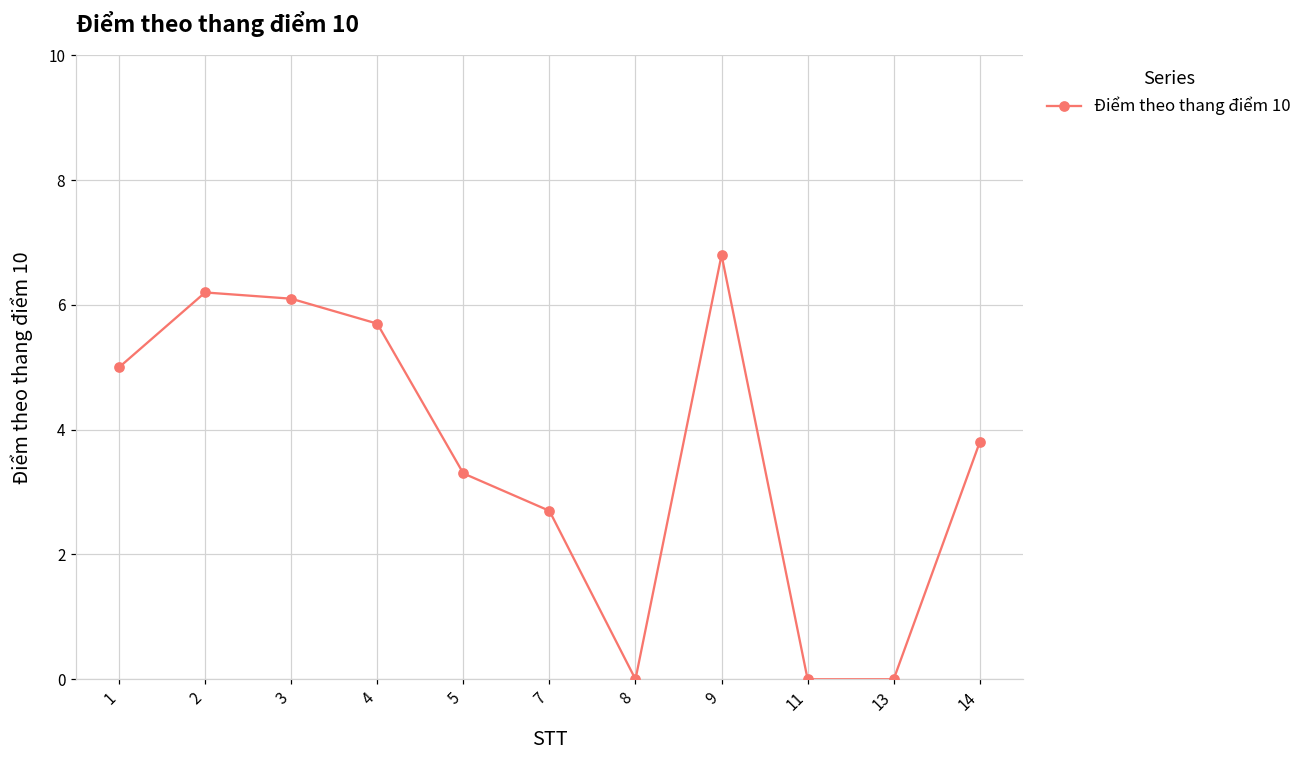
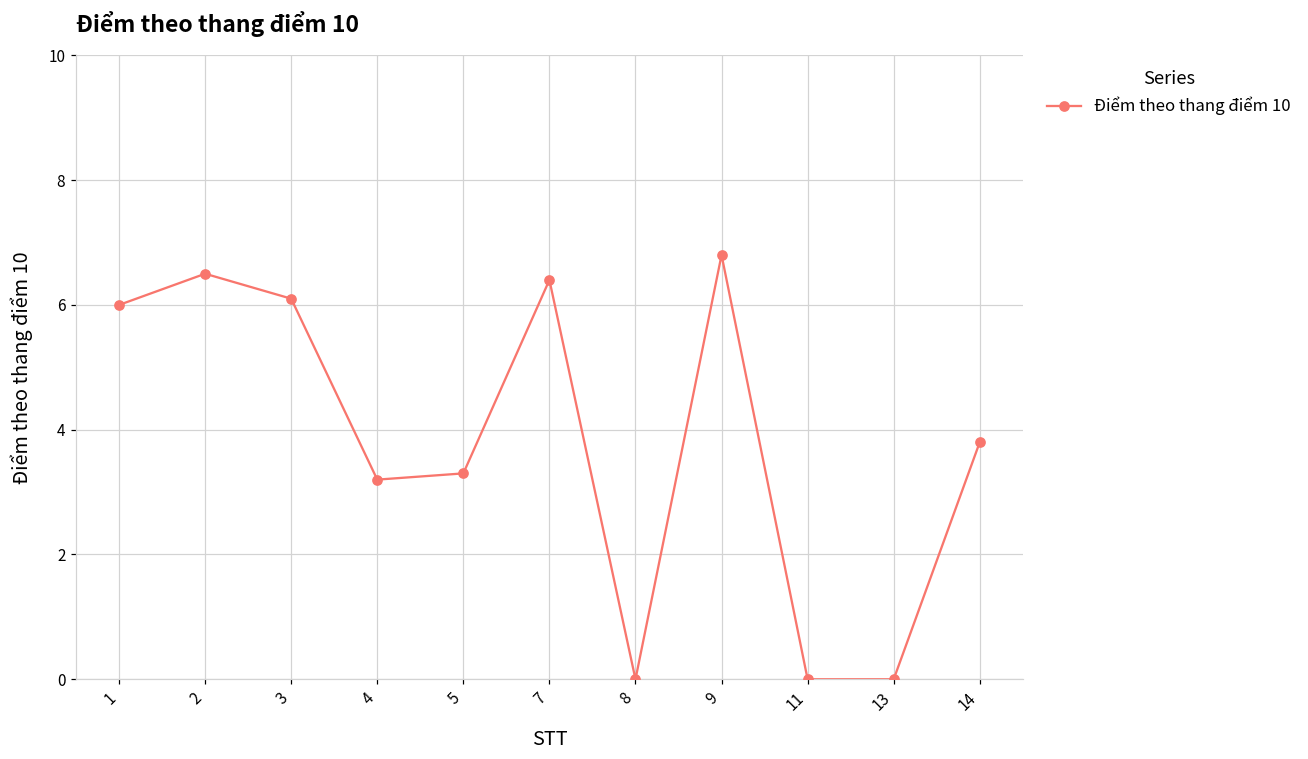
  {
-   "1": 5,
-   "2": 6.2,
+   "1": 6,
+   "2": 6.5,
    "3": 6.1,
-   "4": 5.7,
+   "4": 3.2,
    "5": 3.3,
-   "7": 2.7,
+   "7": 6.4,
    "8": 0.0,
    "9": 6.8,
    "11": 0.0,
    "13": 0.0,
    "14": 3.8
  }
